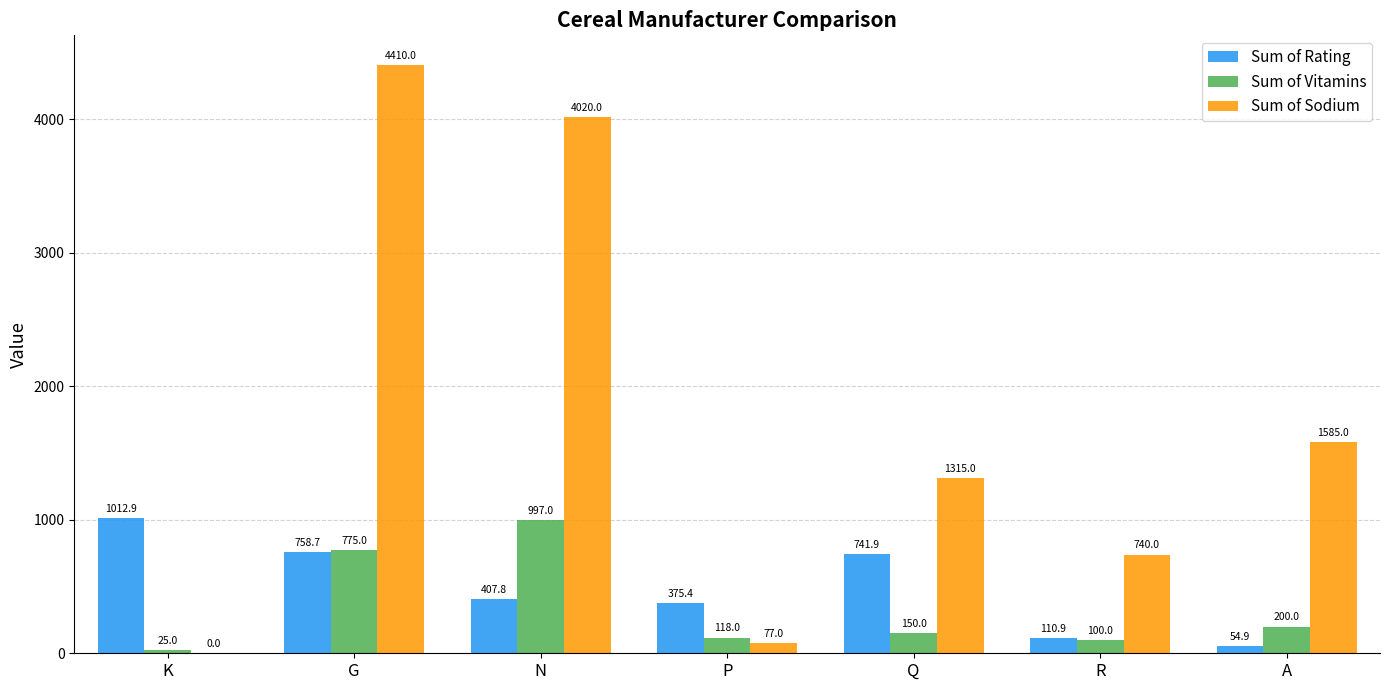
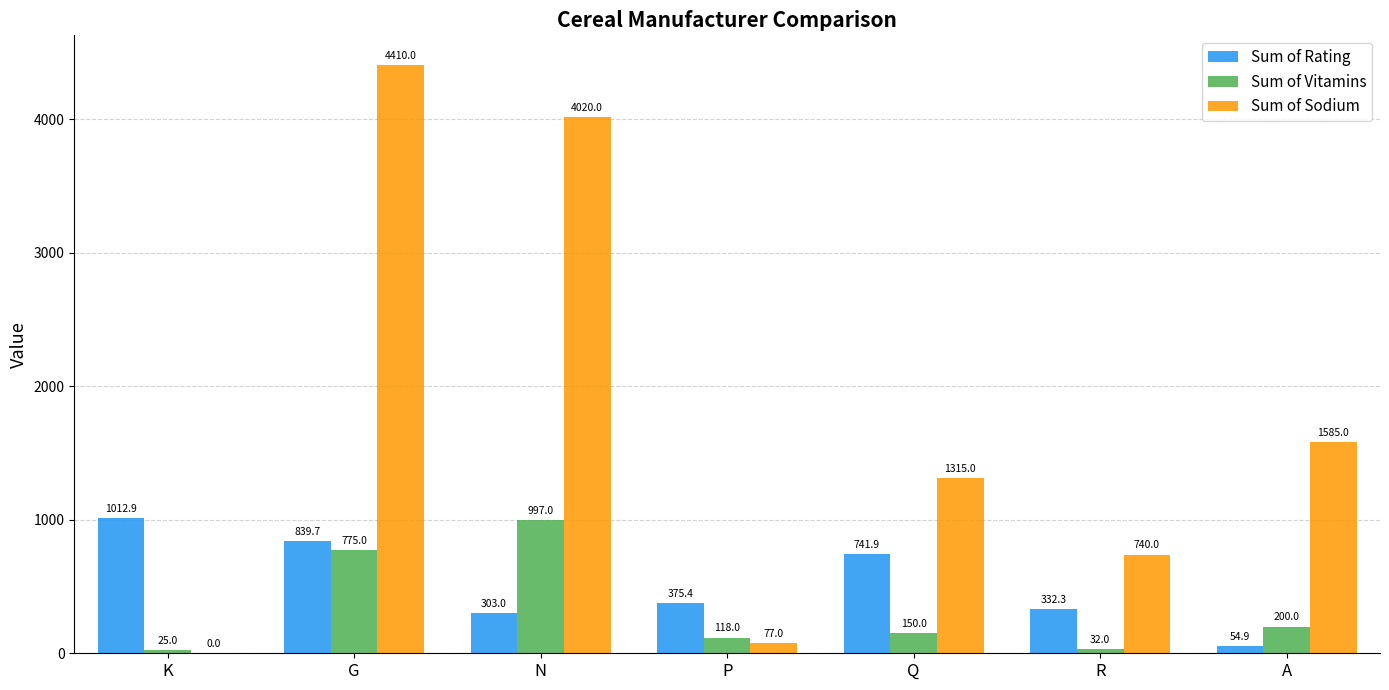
  {
    "Sum of Rating": {
      "K": 1012.9,
-     "G": 758.7,
-     "N": 407.8,
+     "G": 839.7,
+     "N": 303.0,
      "P": 375.4,
      "Q": 741.9,
-     "R": 110.9,
+     "R": 332.3,
      "A": 54.9
    },
    "Sum of Vitamins": {
      "K": 25.0,
      "G": 775.0,
      "N": 997.0,
      "P": 118.0,
      "Q": 150.0,
-     "R": 100.0,
+     "R": 32.0,
      "A": 200.0
    },
    "Sum of Sodium": {
      "K": 0.0,
      "G": 4410.0,
      "N": 4020.0,
      "P": 77.0,
      "Q": 1315.0,
      "R": 740.0,
      "A": 1585.0
    }
  }
